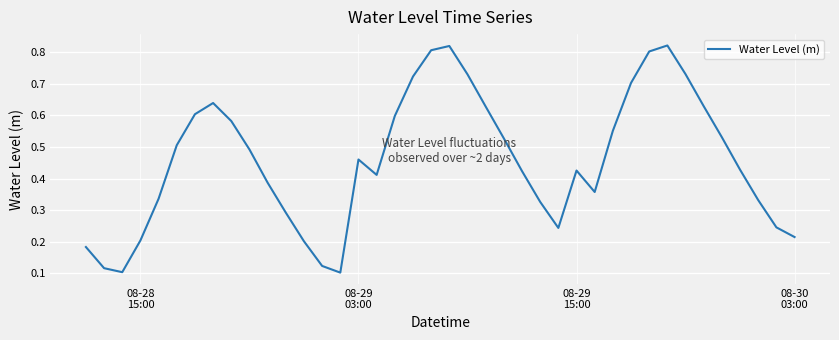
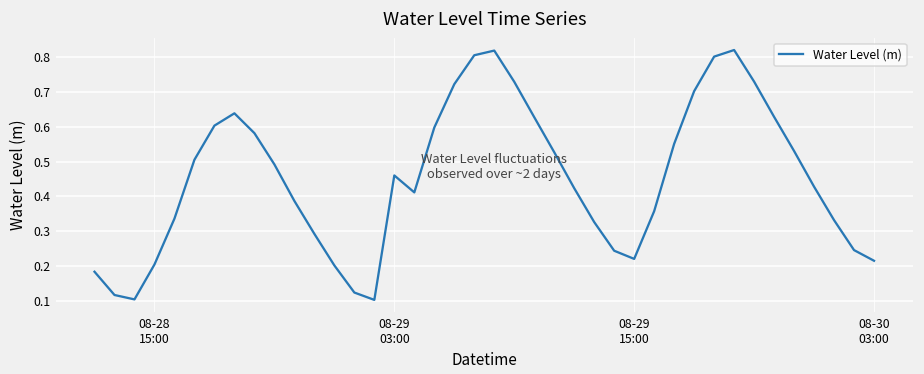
  {
    "08-28 15:00": 0.20,
    "08-29 03:00": 0.46,
-   "08-29 15:00": 0.43,
+   "08-29 15:00": 0.22,
    "08-30 03:00": 0.21
  }
